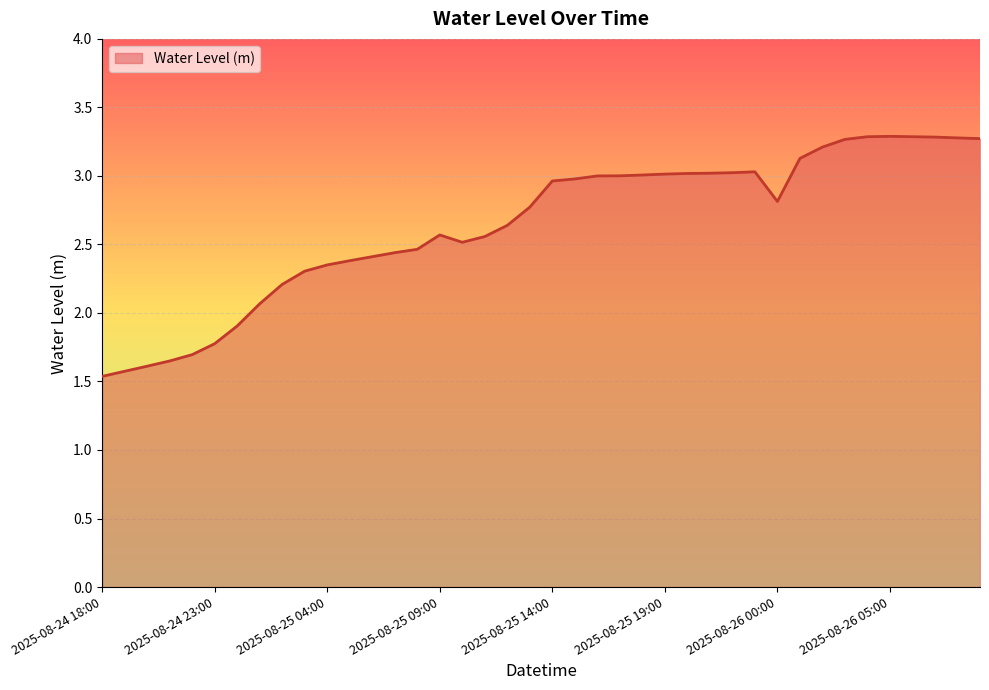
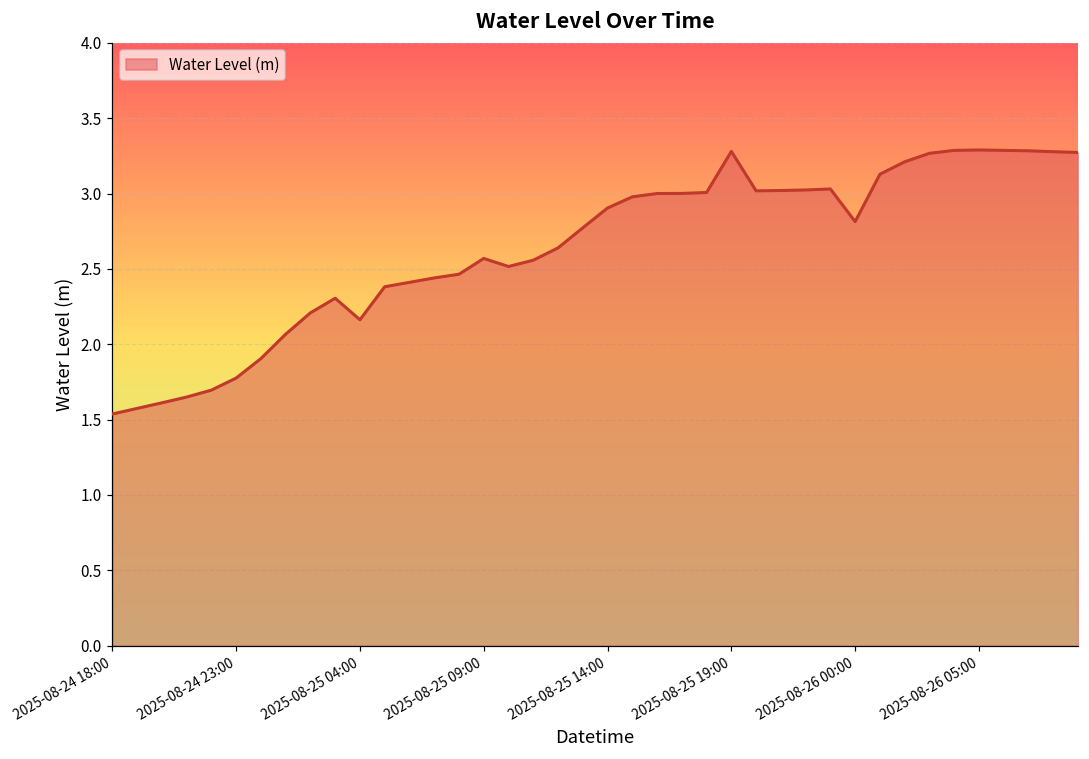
  {
    "2025-08-24 18:00": 1.54,
    "2025-08-24 23:00": 1.78,
-   "2025-08-25 04:00": 2.35,
+   "2025-08-25 04:00": 2.16,
    "2025-08-25 09:00": 2.57,
-   "2025-08-25 14:00": 2.96,
-   "2025-08-25 19:00": 3.01,
+   "2025-08-25 14:00": 2.90,
+   "2025-08-25 19:00": 3.28,
    "2025-08-26 00:00": 2.81,
    "2025-08-26 05:00": 3.29
  }
